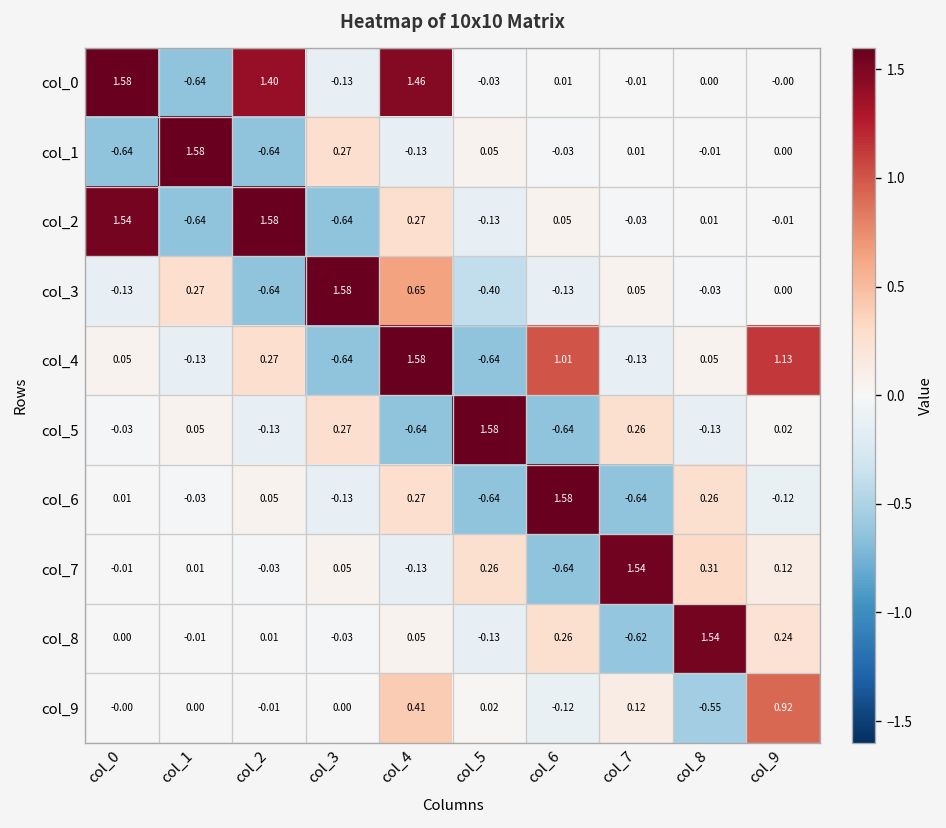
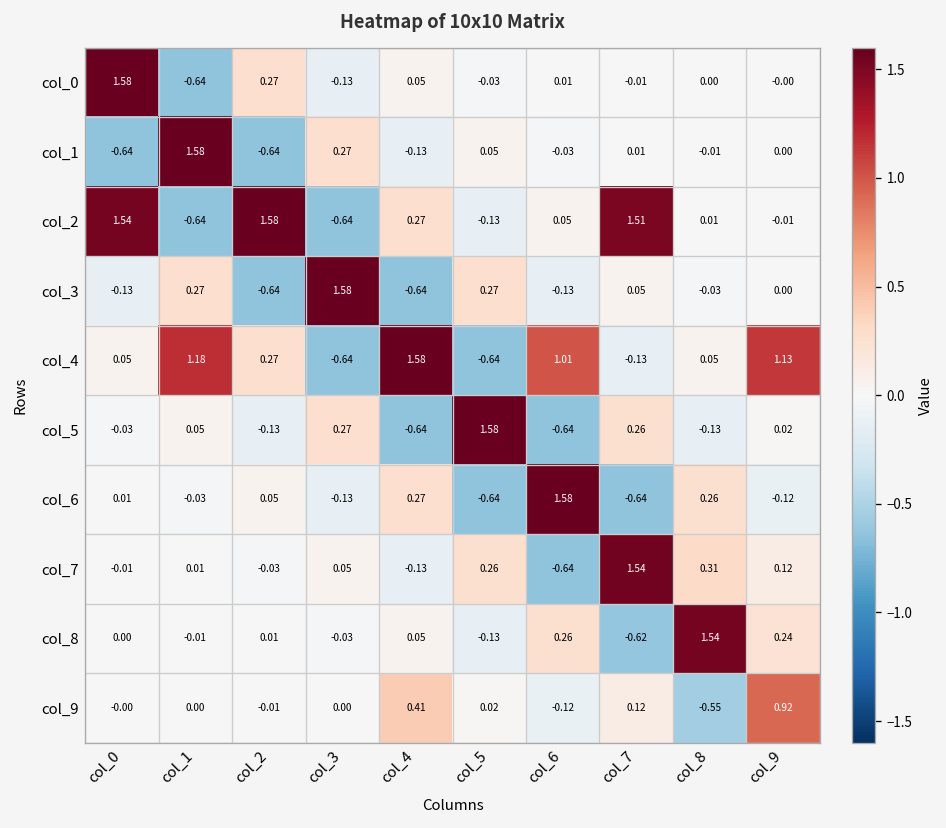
  {
    "col_0": {
      "col_0": 1.58,
      "col_1": -0.64,
-     "col_2": 1.40,
+     "col_2": 0.27,
      "col_3": -0.13,
-     "col_4": 1.46,
+     "col_4": 0.05,
      "col_5": -0.03,
      "col_6": 0.01,
      "col_7": -0.01,
      "col_8": 0.00,
      "col_9": -0.00
    },
    "col_1": {
      "col_0": -0.64,
      "col_1": 1.58,
      "col_2": -0.64,
      "col_3": 0.27,
      "col_4": -0.13,
      "col_5": 0.05,
      "col_6": -0.03,
      "col_7": 0.01,
      "col_8": -0.01,
      "col_9": 0.00
    },
    "col_2": {
      "col_0": 1.54,
      "col_1": -0.64,
      "col_2": 1.58,
      "col_3": -0.64,
      "col_4": 0.27,
      "col_5": -0.13,
      "col_6": 0.05,
-     "col_7": -0.03,
+     "col_7": 1.51,
      "col_8": 0.01,
      "col_9": -0.01
    },
    "col_3": {
      "col_0": -0.13,
      "col_1": 0.27,
      "col_2": -0.64,
      "col_3": 1.58,
-     "col_4": 0.65,
-     "col_5": -0.40,
+     "col_4": -0.64,
+     "col_5": 0.27,
      "col_6": -0.13,
      "col_7": 0.05,
      "col_8": -0.03,
      "col_9": 0.00
    },
    "col_4": {
      "col_0": 0.05,
-     "col_1": -0.13,
+     "col_1": 1.18,
      "col_2": 0.27,
      "col_3": -0.64,
      "col_4": 1.58,
      "col_5": -0.64,
      "col_6": 1.01,
      "col_7": -0.13,
      "col_8": 0.05,
      "col_9": 1.13
    },
    "col_5": {
      "col_0": -0.03,
      "col_1": 0.05,
      "col_2": -0.13,
      "col_3": 0.27,
      "col_4": -0.64,
      "col_5": 1.58,
      "col_6": -0.64,
      "col_7": 0.26,
      "col_8": -0.13,
      "col_9": 0.02
    },
    "col_6": {
      "col_0": 0.01,
      "col_1": -0.03,
      "col_2": 0.05,
      "col_3": -0.13,
      "col_4": 0.27,
      "col_5": -0.64,
      "col_6": 1.58,
      "col_7": -0.64,
      "col_8": 0.26,
      "col_9": -0.12
    },
    "col_7": {
      "col_0": -0.01,
      "col_1": 0.01,
      "col_2": -0.03,
      "col_3": 0.05,
      "col_4": -0.13,
      "col_5": 0.26,
      "col_6": -0.64,
      "col_7": 1.54,
      "col_8": 0.31,
      "col_9": 0.12
    },
    "col_8": {
      "col_0": 0.00,
      "col_1": -0.01,
      "col_2": 0.01,
      "col_3": -0.03,
      "col_4": 0.05,
      "col_5": -0.13,
      "col_6": 0.26,
      "col_7": -0.62,
      "col_8": 1.54,
      "col_9": 0.24
    },
    "col_9": {
      "col_0": -0.00,
      "col_1": 0.00,
      "col_2": -0.01,
      "col_3": 0.00,
      "col_4": 0.41,
      "col_5": 0.02,
      "col_6": -0.12,
      "col_7": 0.12,
      "col_8": -0.55,
      "col_9": 0.92
    }
  }
